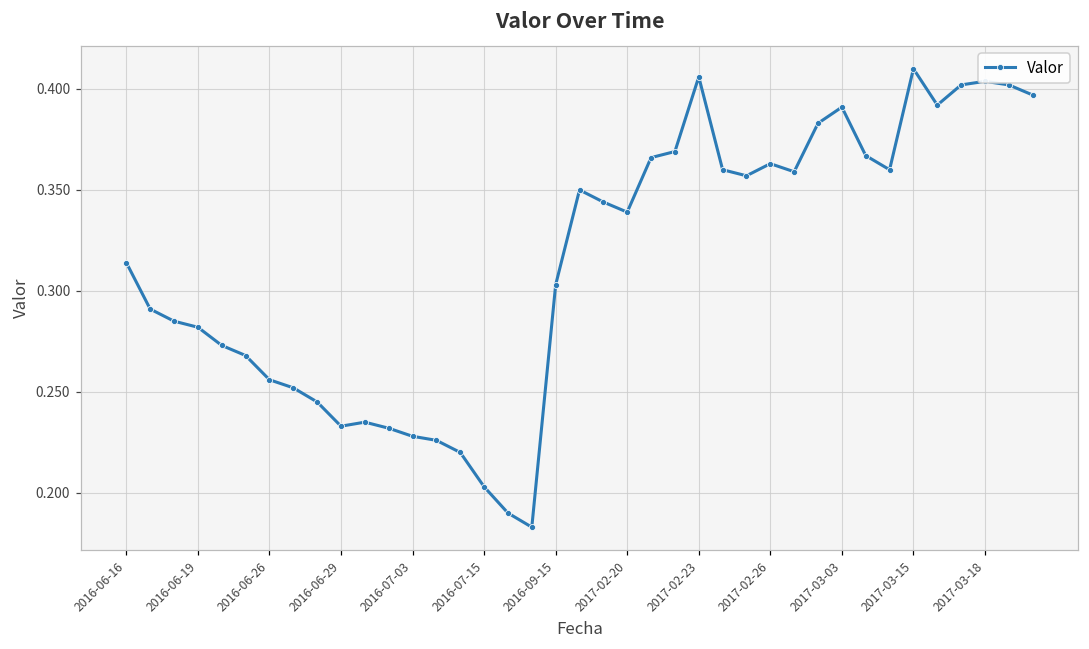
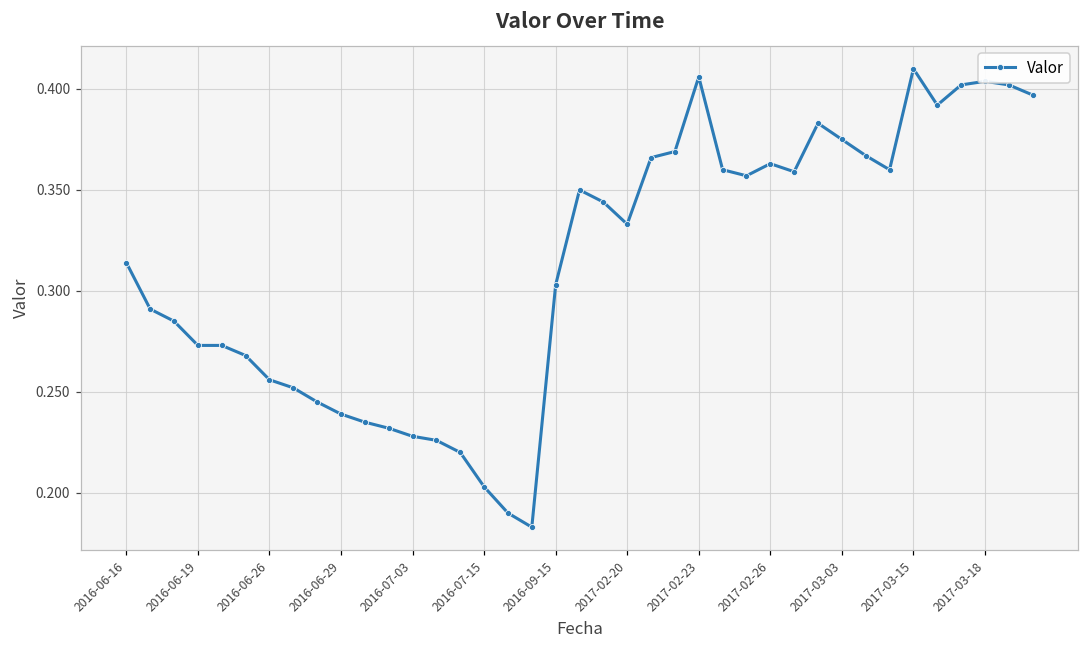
  {
    "2016-06-16": 0.314,
-   "2016-06-19": 0.282,
+   "2016-06-19": 0.273,
    "2016-06-26": 0.256,
-   "2016-06-29": 0.233,
+   "2016-06-29": 0.239,
    "2016-07-03": 0.228,
    "2016-07-15": 0.203,
    "2016-09-15": 0.303,
-   "2017-02-20": 0.339,
+   "2017-02-20": 0.333,
    "2017-02-23": 0.406,
    "2017-02-26": 0.363,
-   "2017-03-03": 0.391,
+   "2017-03-03": 0.375,
    "2017-03-15": 0.410,
    "2017-03-18": 0.404
  }
